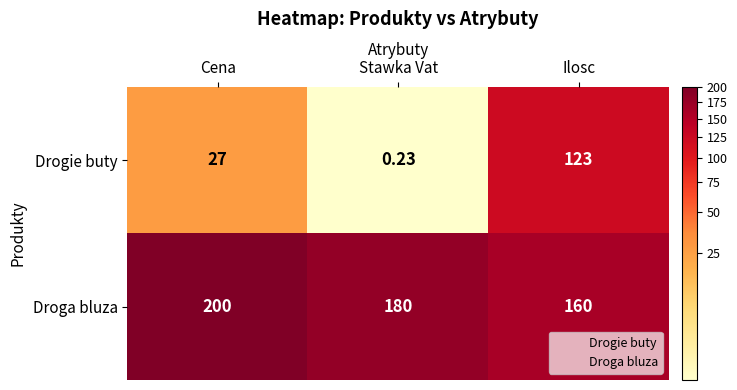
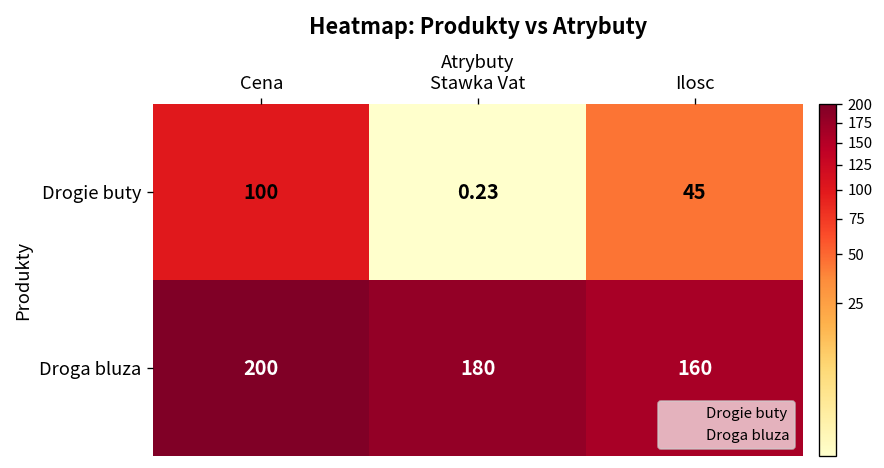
  {
    "Drogie buty": {
-     "Cena": 27,
+     "Cena": 100,
      "Stawka Vat": 0.23,
-     "Ilosc": 123
+     "Ilosc": 45
    },
    "Droga bluza": {
      "Cena": 200,
      "Stawka Vat": 180,
      "Ilosc": 160
    }
  }
